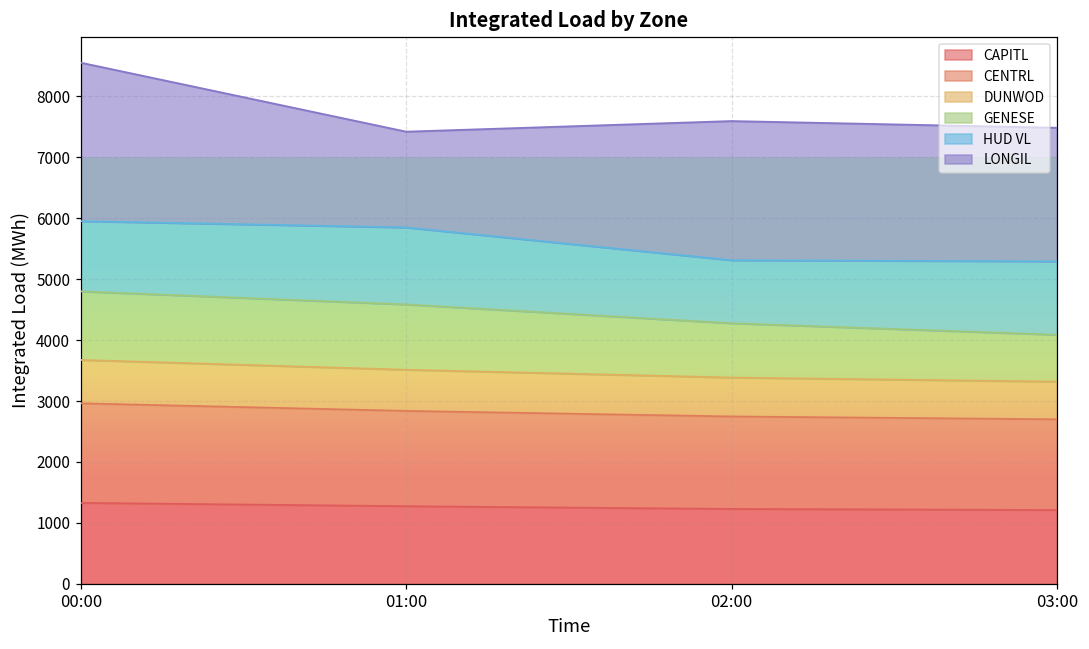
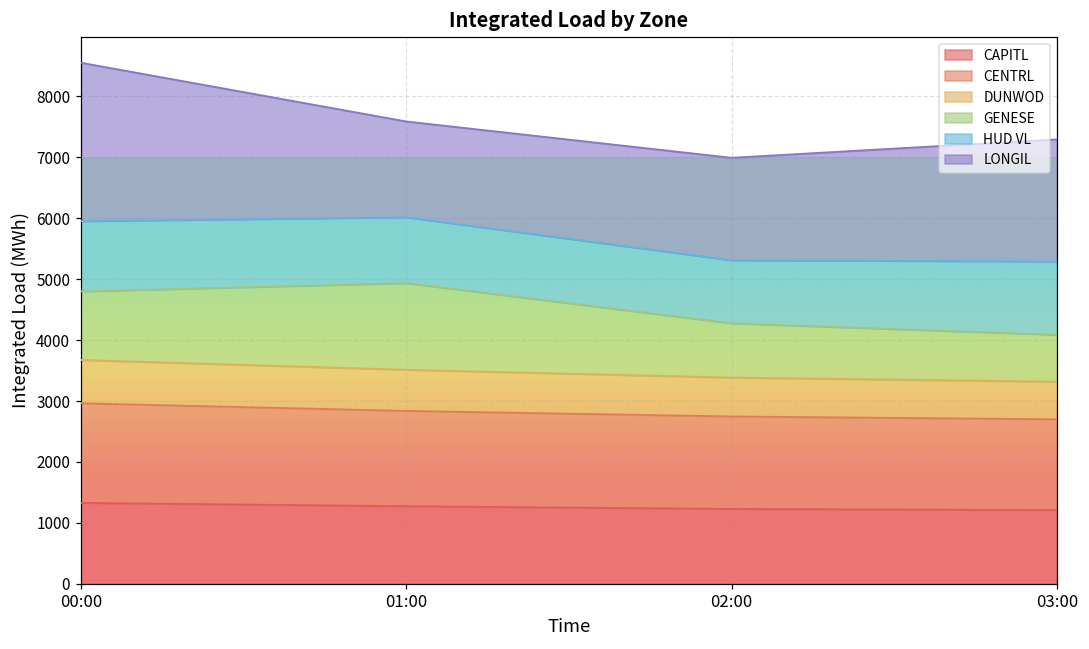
  {
    "GENESE": {
      "00:00": 1100,
-     "01:00": 1100,
+     "01:00": 1400,
      "02:00": 900,
      "03:00": 800
    },
    "HUD VL": {
      "00:00": 1200,
-     "01:00": 1300,
+     "01:00": 1100,
      "02:00": 1000,
      "03:00": 1200
    },
    "LONGIL": {
      "00:00": 2600,
      "01:00": 1600,
-     "02:00": 2300,
-     "03:00": 2200
+     "02:00": 1700,
+     "03:00": 2000
    }
  }
